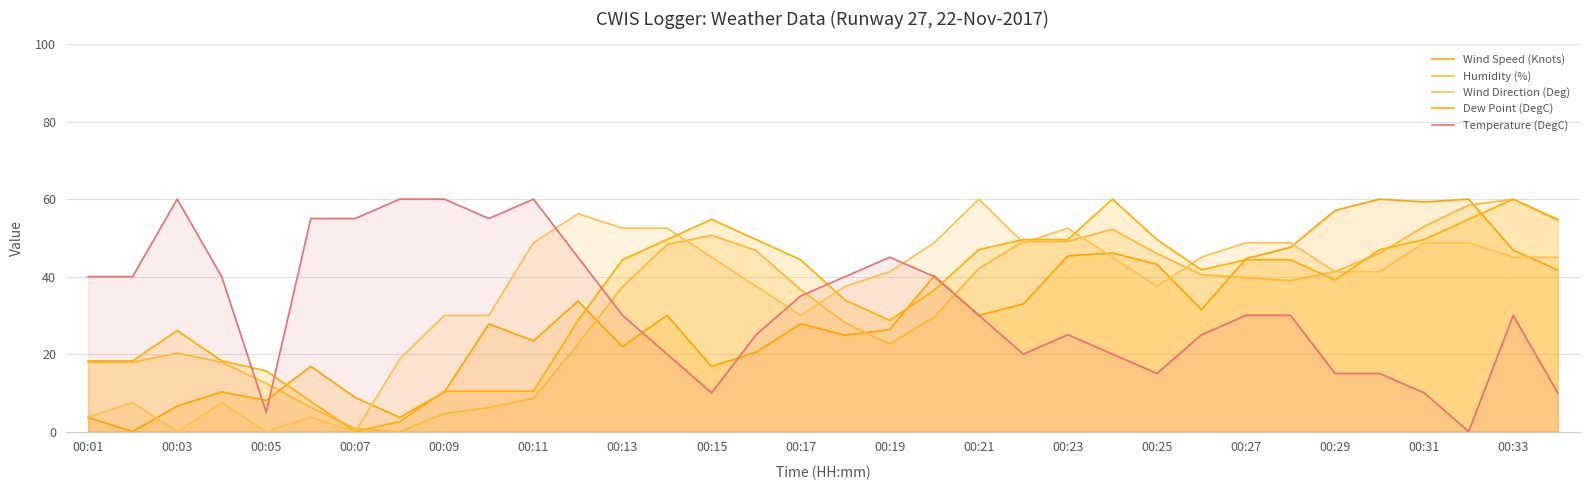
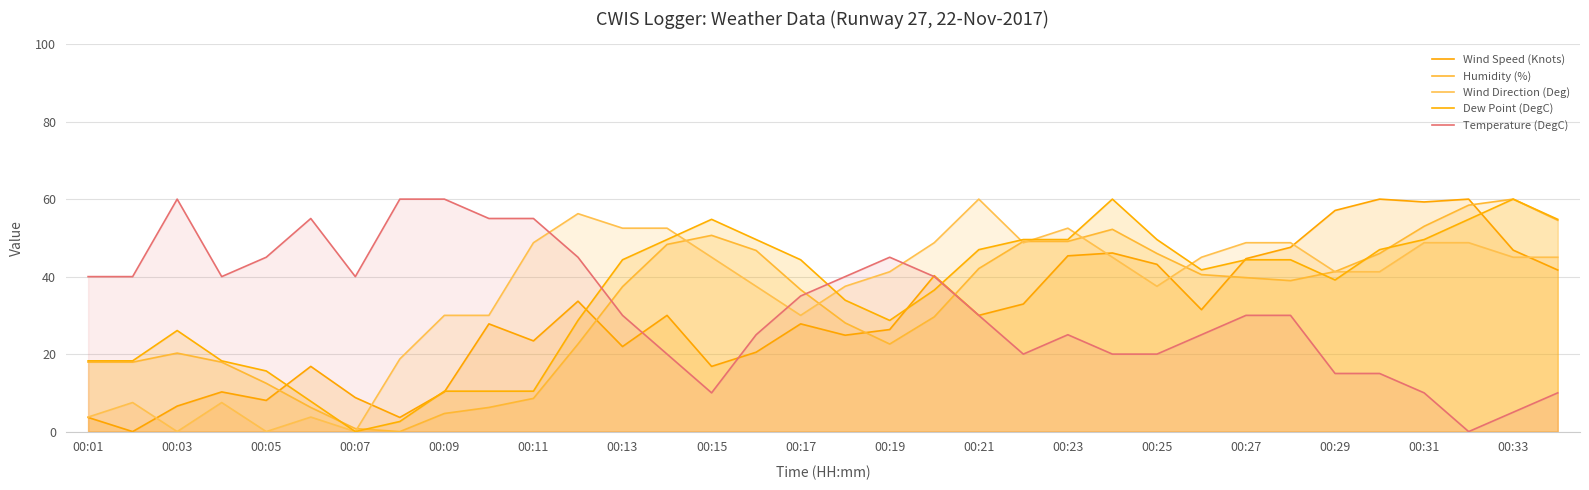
  {
    "Temperature (DegC)": {
      "00:01": 40,
      "00:03": 60,
-     "00:05": 5,
-     "00:07": 55,
+     "00:05": 45,
+     "00:07": 40,
      "00:09": 60,
-     "00:11": 60,
+     "00:11": 55,
      "00:13": 30,
      "00:15": 10,
      "00:17": 35,
      "00:19": 45,
      "00:23": 25,
-     "00:25": 15,
+     "00:25": 20,
      "00:27": 30,
      "00:29": 15,
      "00:31": 10,
-     "00:33": 30
+     "00:33": 5
    }
  }
